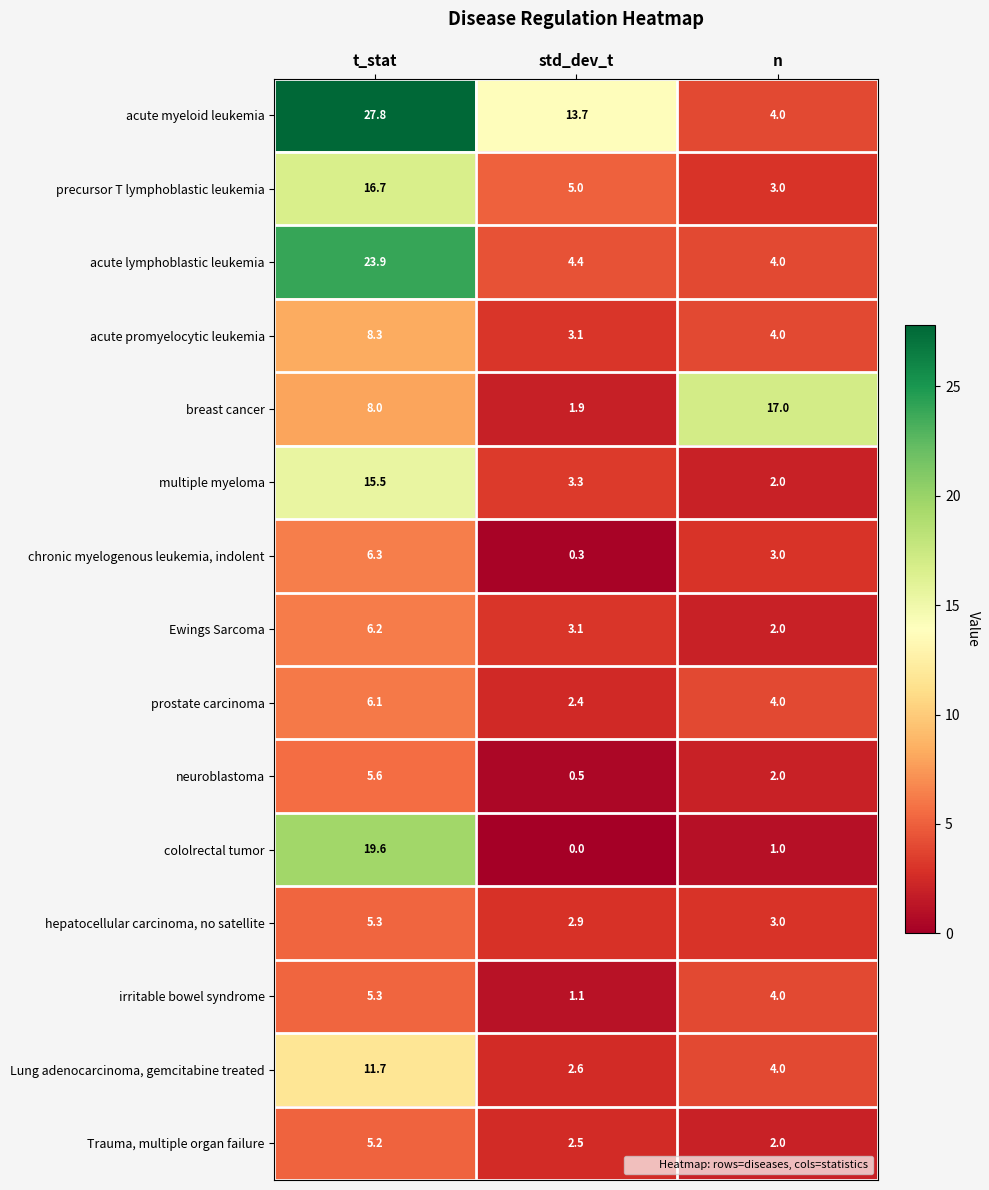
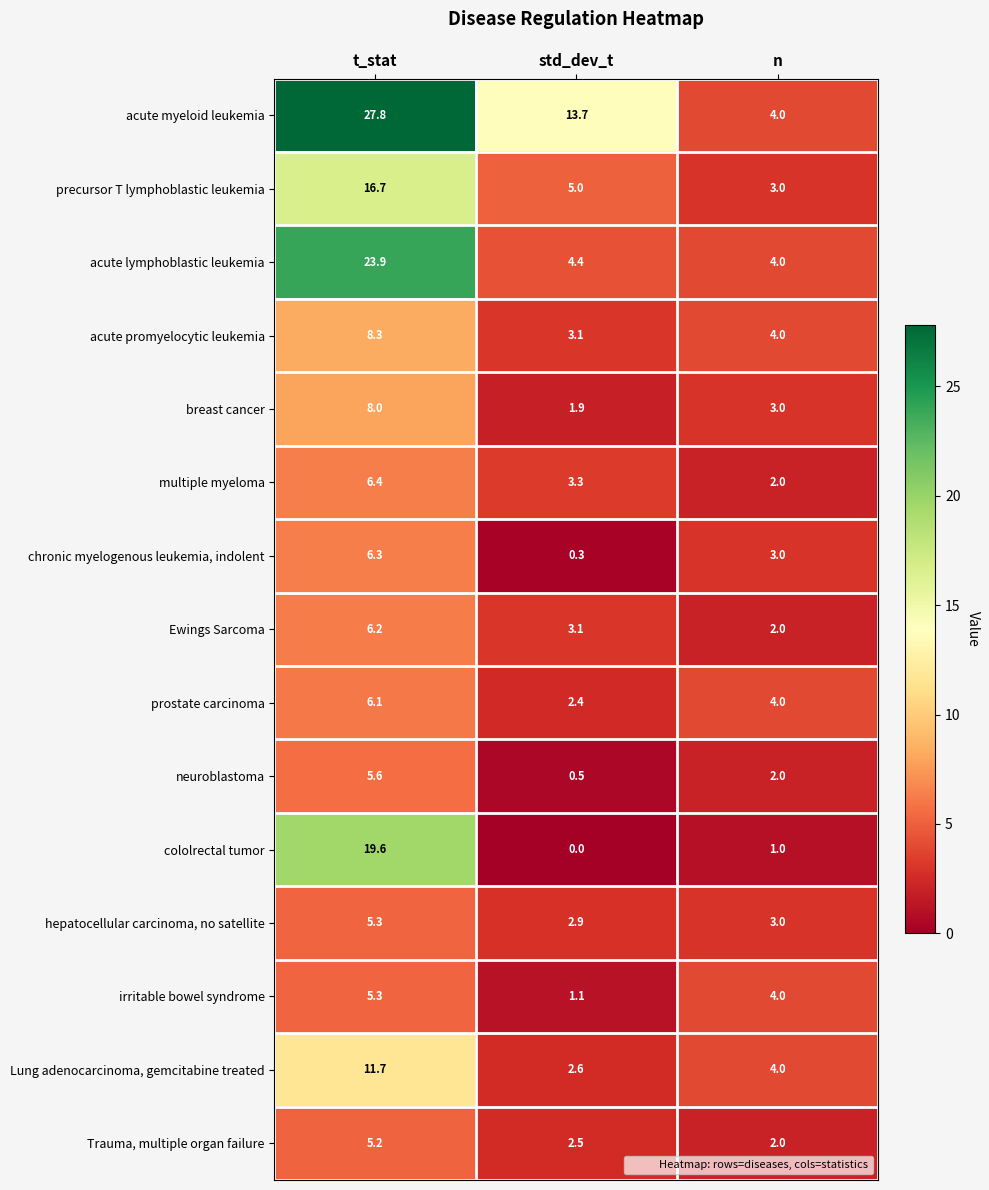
  {
    "acute myeloid leukemia": {
      "t_stat": 27.8,
      "std_dev_t": 13.7,
      "n": 4.0
    },
    "precursor T lymphoblastic leukemia": {
      "t_stat": 16.7,
      "std_dev_t": 5.0,
      "n": 3.0
    },
    "acute lymphoblastic leukemia": {
      "t_stat": 23.9,
      "std_dev_t": 4.4,
      "n": 4.0
    },
    "acute promyelocytic leukemia": {
      "t_stat": 8.3,
      "std_dev_t": 3.1,
      "n": 4.0
    },
    "breast cancer": {
      "t_stat": 8.0,
      "std_dev_t": 1.9,
-     "n": 17.0
+     "n": 3.0
    },
    "multiple myeloma": {
-     "t_stat": 15.5,
+     "t_stat": 6.4,
      "std_dev_t": 3.3,
      "n": 2.0
    },
    "chronic myelogenous leukemia, indolent": {
      "t_stat": 6.3,
      "std_dev_t": 0.3,
      "n": 3.0
    },
    "Ewings Sarcoma": {
      "t_stat": 6.2,
      "std_dev_t": 3.1,
      "n": 2.0
    },
    "prostate carcinoma": {
      "t_stat": 6.1,
      "std_dev_t": 2.4,
      "n": 4.0
    },
    "neuroblastoma": {
      "t_stat": 5.6,
      "std_dev_t": 0.5,
      "n": 2.0
    },
    "cololrectal tumor": {
      "t_stat": 19.6,
      "std_dev_t": 0.0,
      "n": 1.0
    },
    "hepatocellular carcinoma, no satellite": {
      "t_stat": 5.3,
      "std_dev_t": 2.9,
      "n": 3.0
    },
    "irritable bowel syndrome": {
      "t_stat": 5.3,
      "std_dev_t": 1.1,
      "n": 4.0
    },
    "Lung adenocarcinoma, gemcitabine treated": {
      "t_stat": 11.7,
      "std_dev_t": 2.6,
      "n": 4.0
    },
    "Trauma, multiple organ failure": {
      "t_stat": 5.2,
      "std_dev_t": 2.5,
      "n": 2.0
    }
  }
